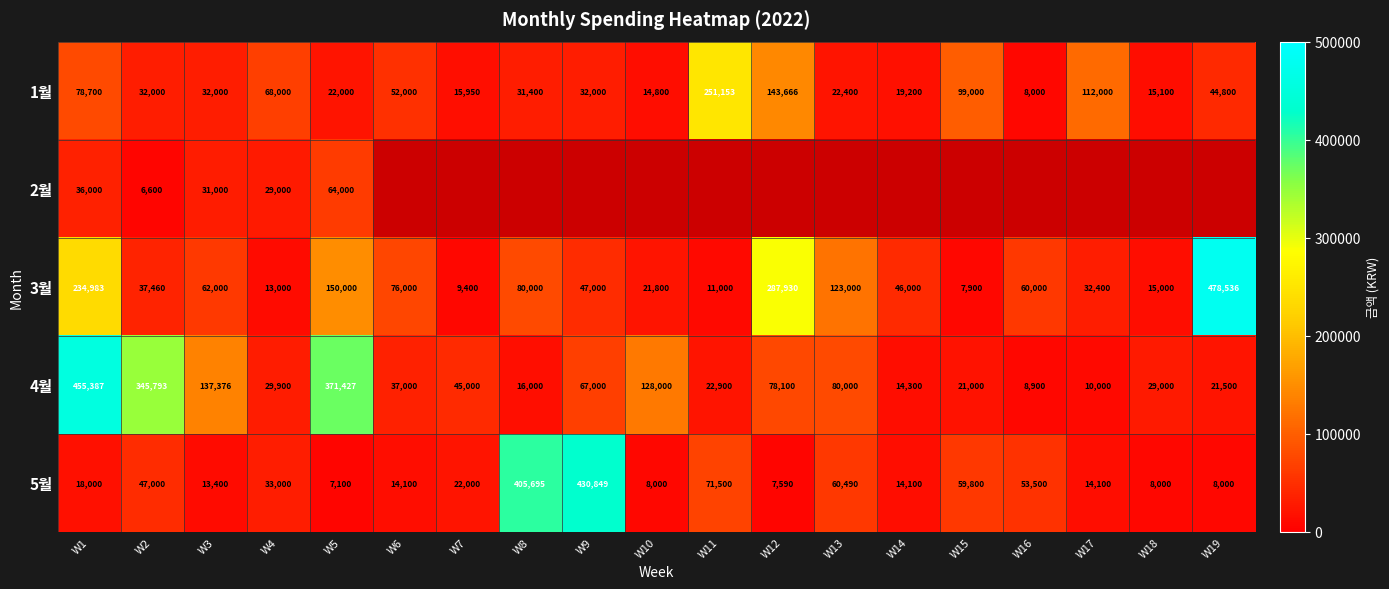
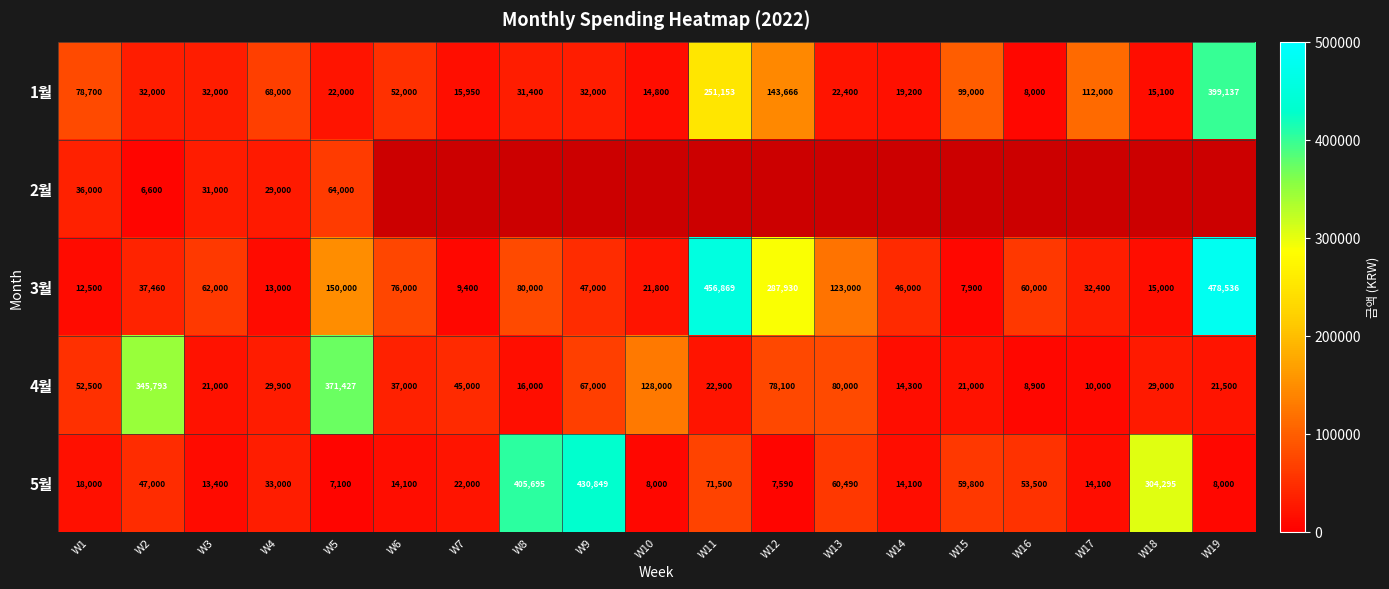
  {
    "1월": {
      "W1": "78,700",
      "W2": "32,000",
      "W3": "32,000",
      "W4": "68,000",
      "W5": "22,000",
      "W6": "52,000",
      "W7": "15,950",
      "W8": "31,400",
      "W9": "32,000",
      "W10": "14,800",
      "W11": "251,153",
      "W12": "143,666",
      "W13": "22,400",
      "W14": "19,200",
      "W15": "99,000",
      "W16": "8,000",
      "W17": "112,000",
      "W18": "15,100",
-     "W19": "44,800"
+     "W19": "399,137"
    },
    "2월": {
      "W1": "36,000",
      "W2": "6,600",
      "W3": "31,000",
      "W4": "29,000",
      "W5": "64,000"
    },
    "3월": {
-     "W1": "234,983",
+     "W1": "12,500",
      "W2": "37,460",
      "W3": "62,000",
      "W4": "13,000",
      "W5": "150,000",
      "W6": "76,000",
      "W7": "9,400",
      "W8": "80,000",
      "W9": "47,000",
      "W10": "21,800",
-     "W11": "11,000",
+     "W11": "456,869",
      "W12": "287,930",
      "W13": "123,000",
      "W14": "46,000",
      "W15": "7,900",
      "W16": "60,000",
      "W17": "32,400",
      "W18": "15,000",
      "W19": "478,536"
    },
    "4월": {
-     "W1": "455,387",
+     "W1": "52,500",
      "W2": "345,793",
-     "W3": "137,376",
+     "W3": "21,000",
      "W4": "29,900",
      "W5": "371,427",
      "W6": "37,000",
      "W7": "45,000",
      "W8": "16,000",
      "W9": "67,000",
      "W10": "128,000",
      "W11": "22,900",
      "W12": "78,100",
      "W13": "80,000",
      "W14": "14,300",
      "W15": "21,000",
      "W16": "8,900",
      "W17": "10,000",
      "W18": "29,000",
      "W19": "21,500"
    },
    "5월": {
      "W1": "18,000",
      "W2": "47,000",
      "W3": "13,400",
      "W4": "33,000",
      "W5": "7,100",
      "W6": "14,100",
      "W7": "22,000",
      "W8": "405,695",
      "W9": "430,849",
      "W10": "8,000",
      "W11": "71,500",
      "W12": "7,590",
      "W13": "60,490",
      "W14": "14,100",
      "W15": "59,800",
      "W16": "53,500",
      "W17": "14,100",
-     "W18": "8,000",
+     "W18": "304,295",
      "W19": "8,000"
    }
  }
